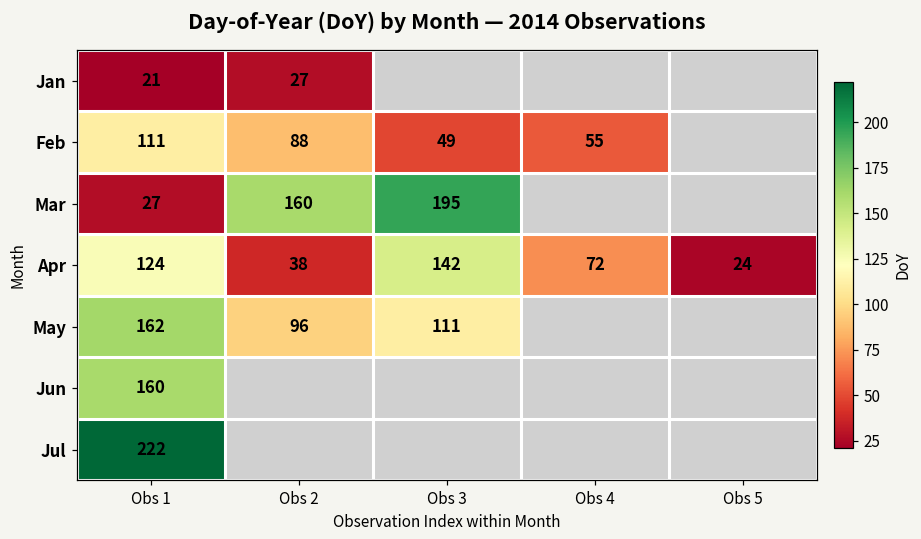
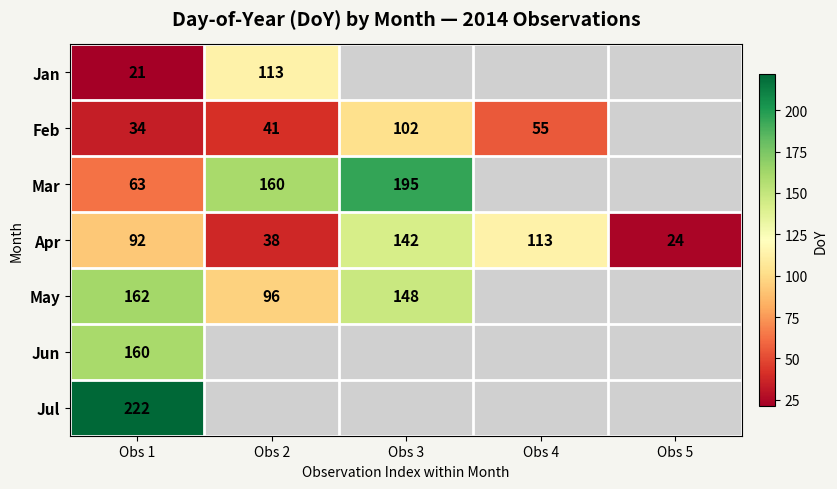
  {
    "Jan": {
      "Obs 1": 21,
-     "Obs 2": 27
+     "Obs 2": 113
    },
    "Feb": {
-     "Obs 1": 111,
-     "Obs 2": 88,
-     "Obs 3": 49,
+     "Obs 1": 34,
+     "Obs 2": 41,
+     "Obs 3": 102,
      "Obs 4": 55
    },
    "Mar": {
-     "Obs 1": 27,
+     "Obs 1": 63,
      "Obs 2": 160,
      "Obs 3": 195
    },
    "Apr": {
-     "Obs 1": 124,
+     "Obs 1": 92,
      "Obs 2": 38,
      "Obs 3": 142,
-     "Obs 4": 72,
+     "Obs 4": 113,
      "Obs 5": 24
    },
    "May": {
      "Obs 1": 162,
      "Obs 2": 96,
-     "Obs 3": 111
+     "Obs 3": 148
    },
    "Jun": {
      "Obs 1": 160
    },
    "Jul": {
      "Obs 1": 222
    }
  }
